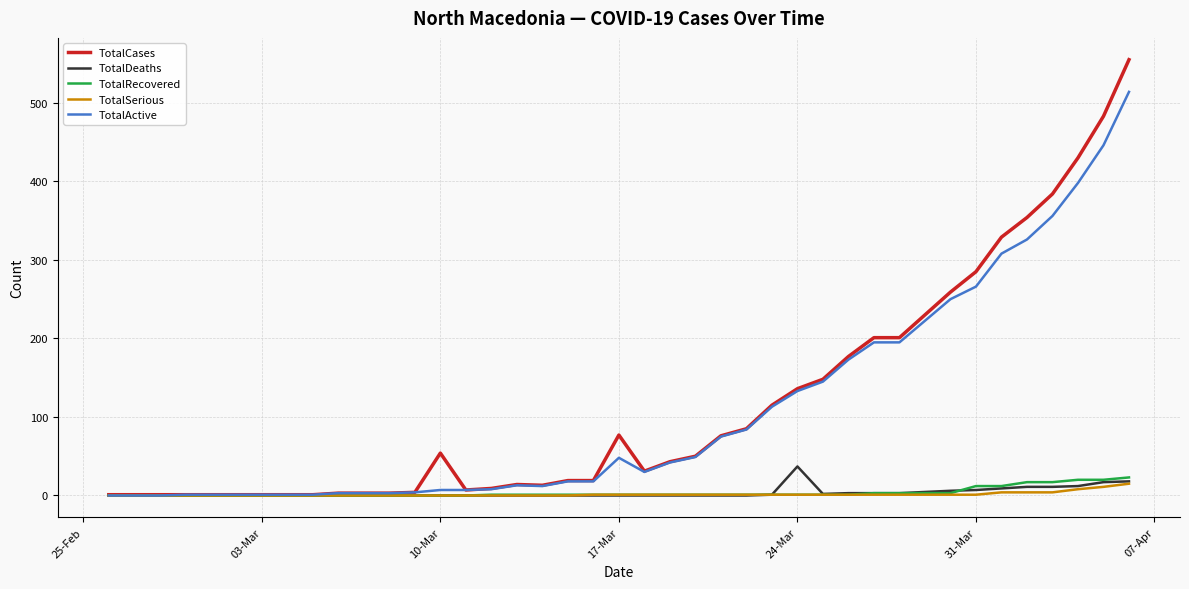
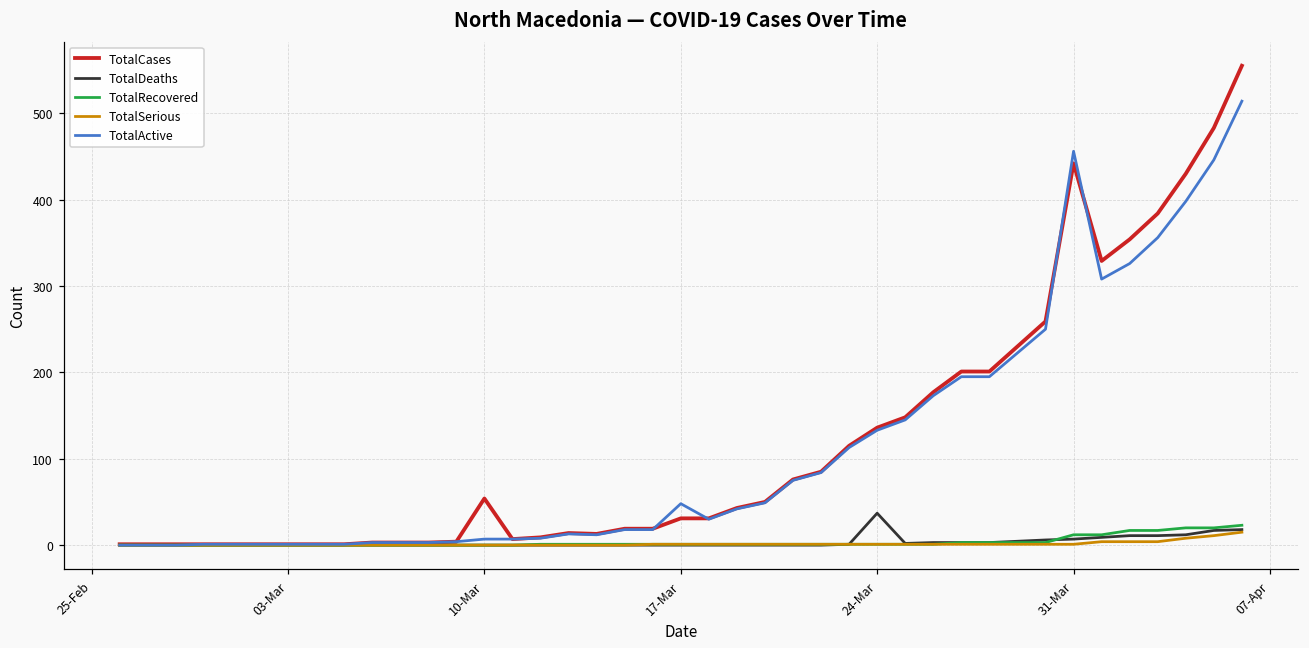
  {
    "TotalCases": {
      "10-Mar": 50,
-     "17-Mar": 80,
-     "31-Mar": 290
+     "17-Mar": 30,
+     "31-Mar": 440
    },
    "TotalDeaths": {
      "24-Mar": 40,
      "31-Mar": 10
    },
    "TotalRecovered": {
      "31-Mar": 10
    },
    "TotalSerious": {
      "31-Mar": 0
    },
    "TotalActive": {
      "10-Mar": 10,
      "17-Mar": 50,
-     "31-Mar": 270
+     "31-Mar": 460
    }
  }
